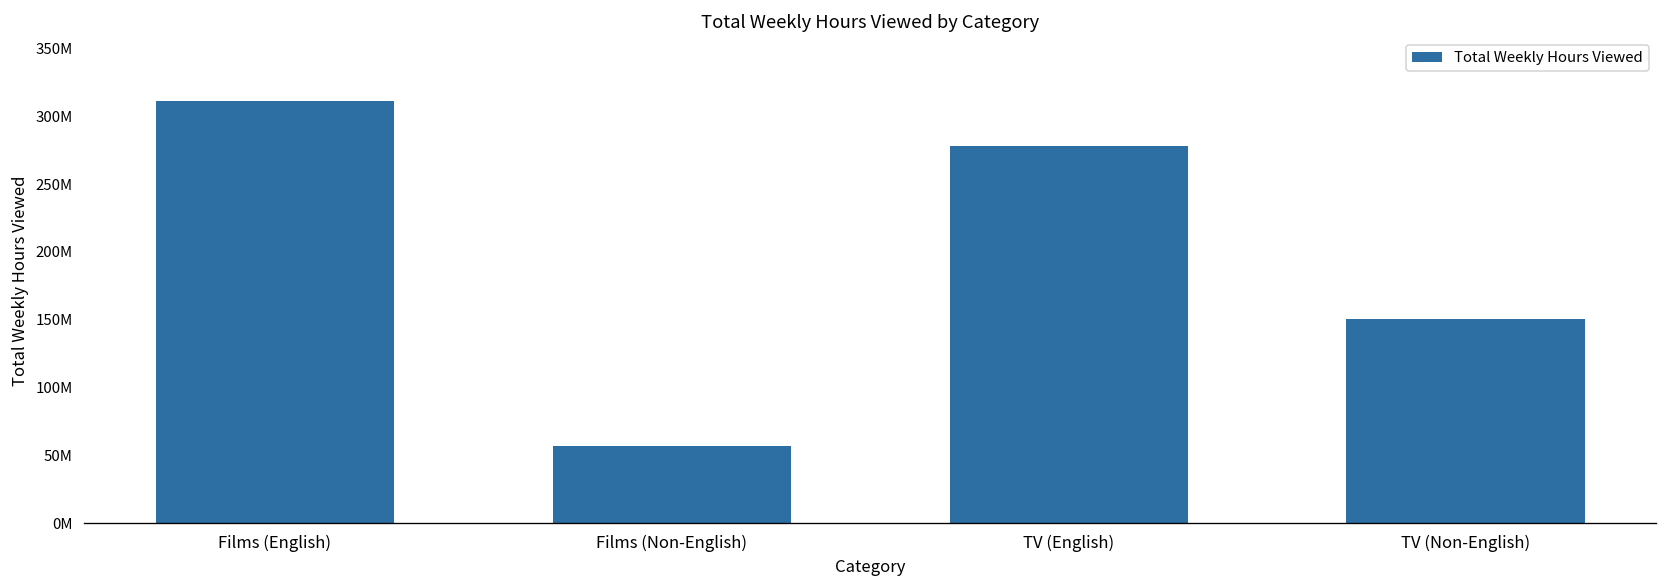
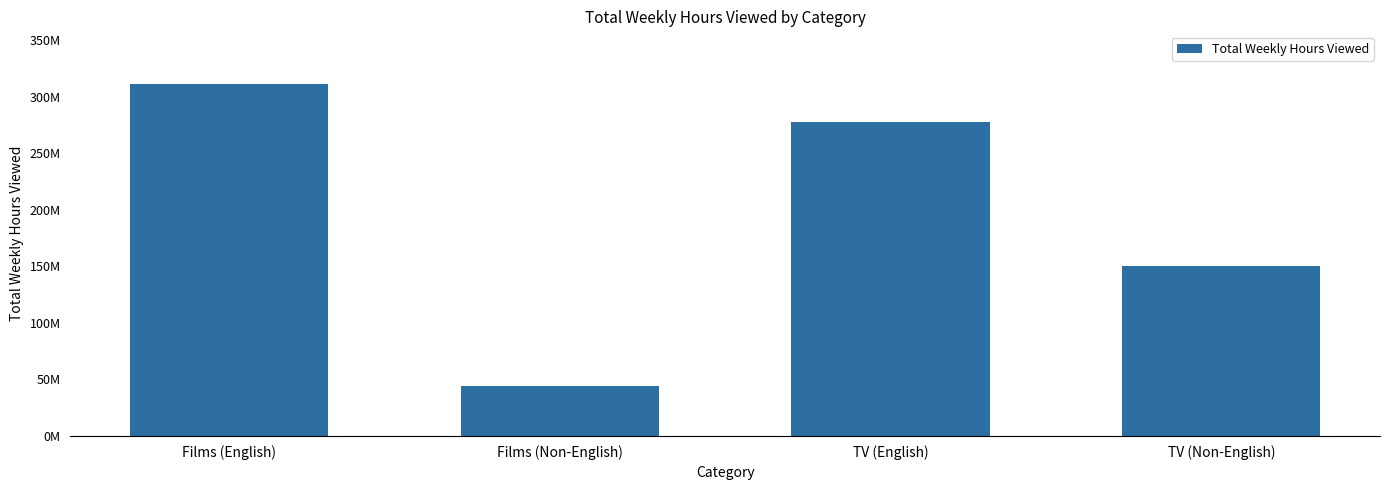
  {
    "Films (English)": 311000000,
-   "Films (Non-English)": 57000000,
+   "Films (Non-English)": 44000000,
    "TV (English)": 278000000,
    "TV (Non-English)": 151000000
  }
